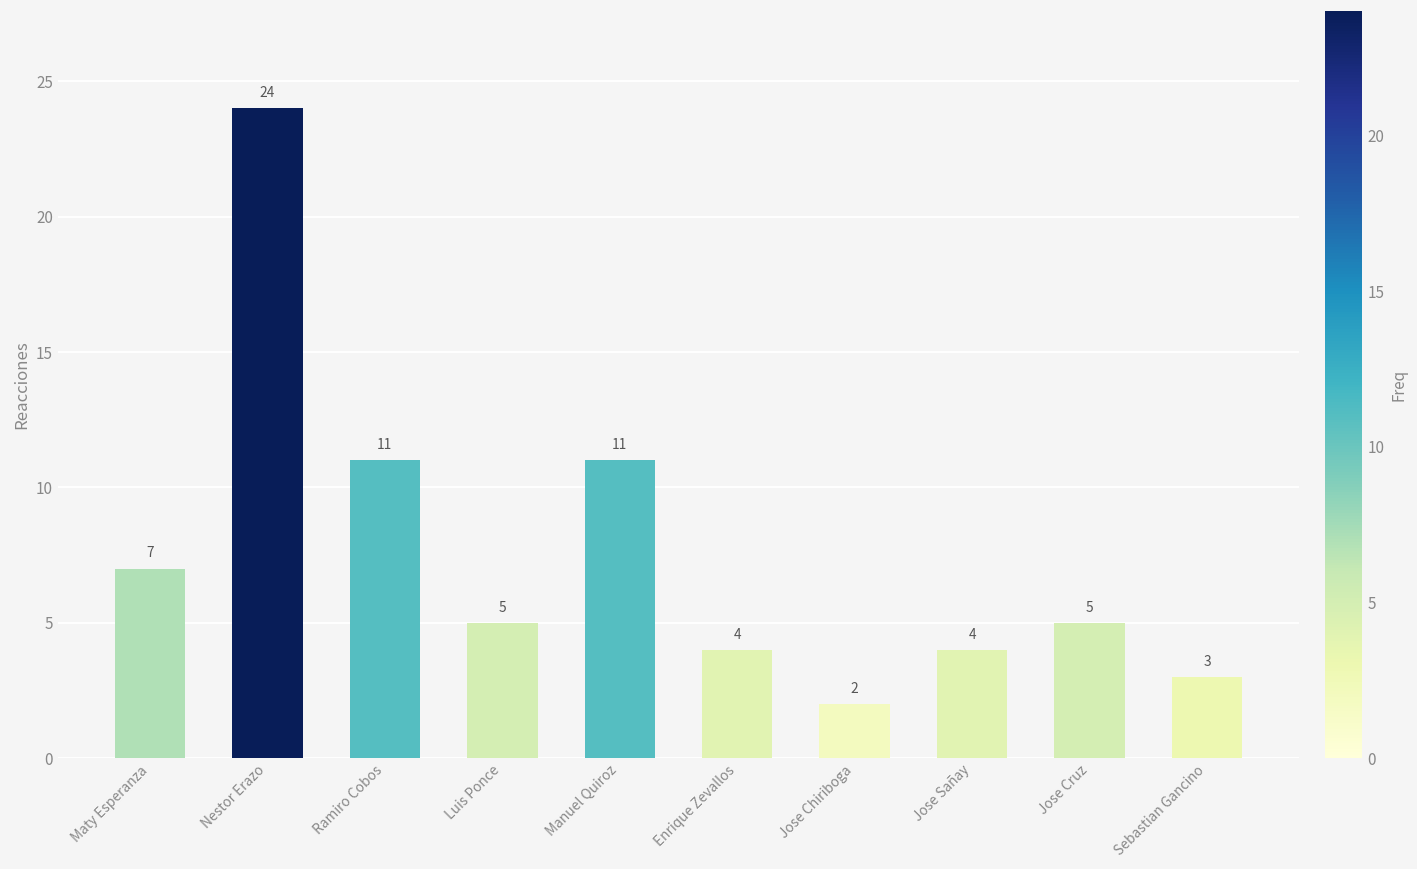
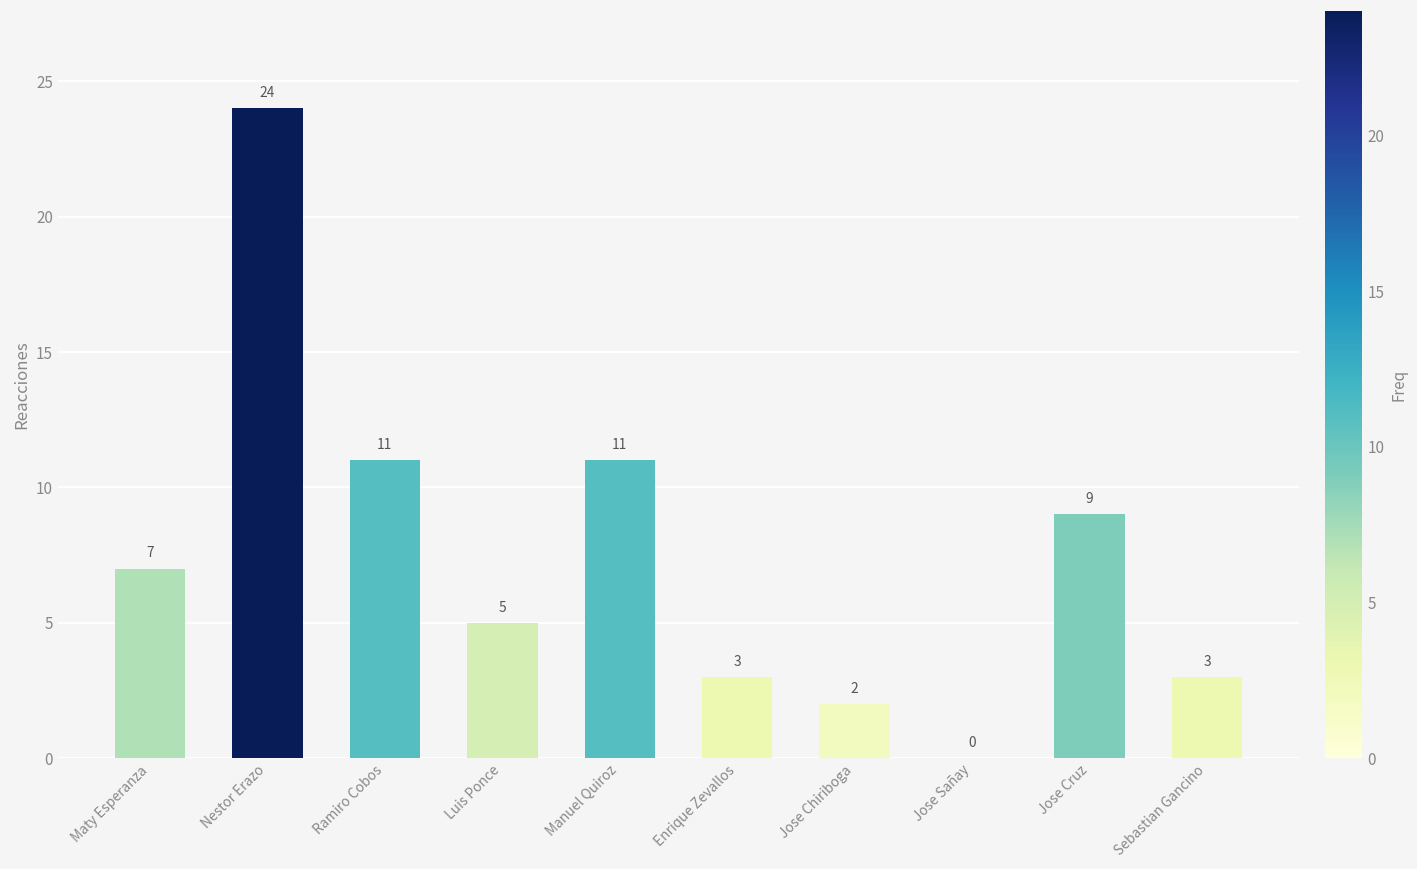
  {
    "Maty Esperanza": 7,
    "Nestor Erazo": 24,
    "Ramiro Cobos": 11,
    "Luis Ponce": 5,
    "Manuel Quiroz": 11,
-   "Enrique Zevallos": 4,
+   "Enrique Zevallos": 3,
    "Jose Chiriboga": 2,
-   "Jose Sañay": 4,
-   "Jose Cruz": 5,
+   "Jose Sañay": 0,
+   "Jose Cruz": 9,
    "Sebastian Gancino": 3
  }
